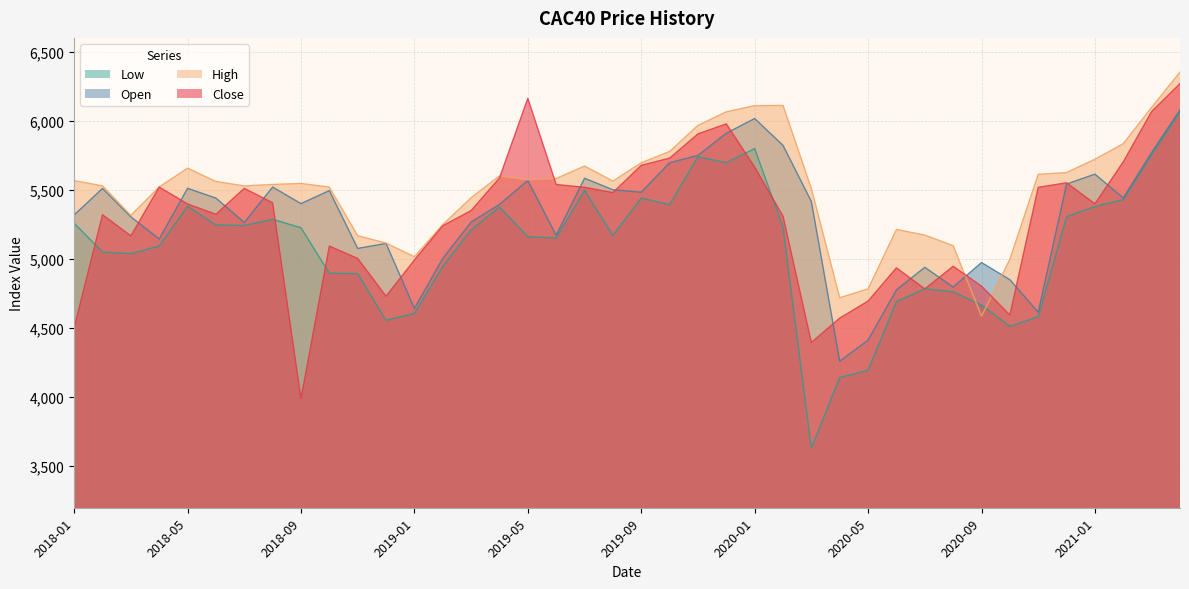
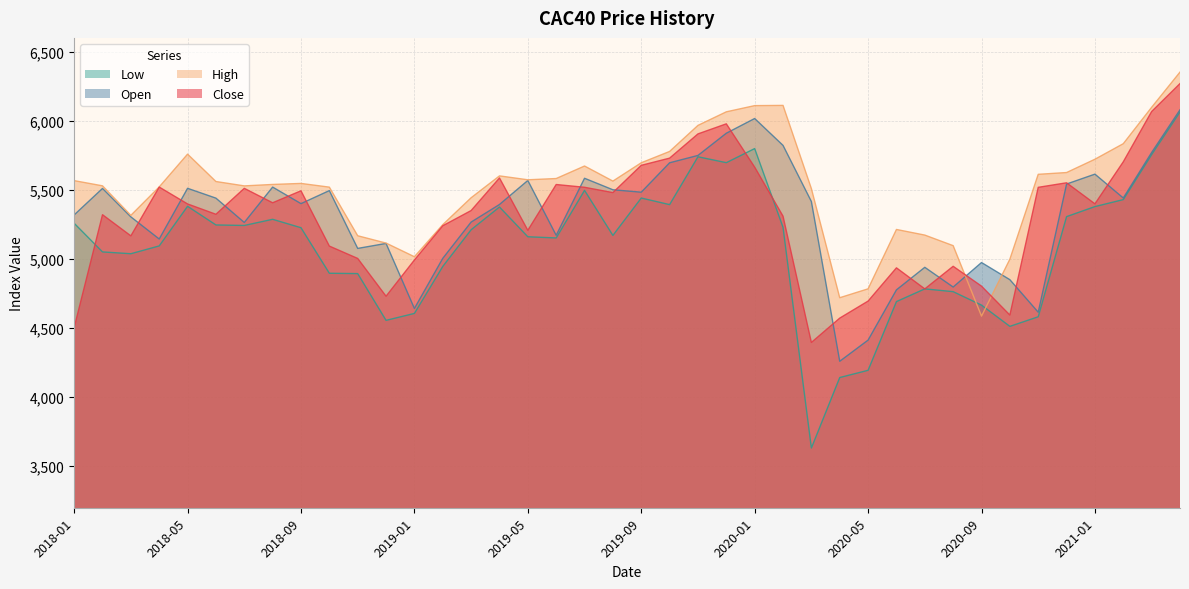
  {
    "High": {
      "2018-01": "5,570",
-     "2018-05": "5,660",
+     "2018-05": "5,760",
      "2018-09": "5,550",
      "2019-01": "5,020",
      "2020-01": "6,110",
      "2020-05": "4,780",
      "2020-09": "4,590",
      "2021-01": "5,720"
    },
    "Close": {
      "2018-01": "4,500",
-     "2018-09": "3,990",
+     "2018-09": "5,490",
      "2019-01": "4,990",
-     "2019-05": "6,160",
+     "2019-05": "5,210",
      "2020-01": "5,660",
      "2020-05": "4,700",
      "2020-09": "4,800",
      "2021-01": "5,400"
    }
  }
